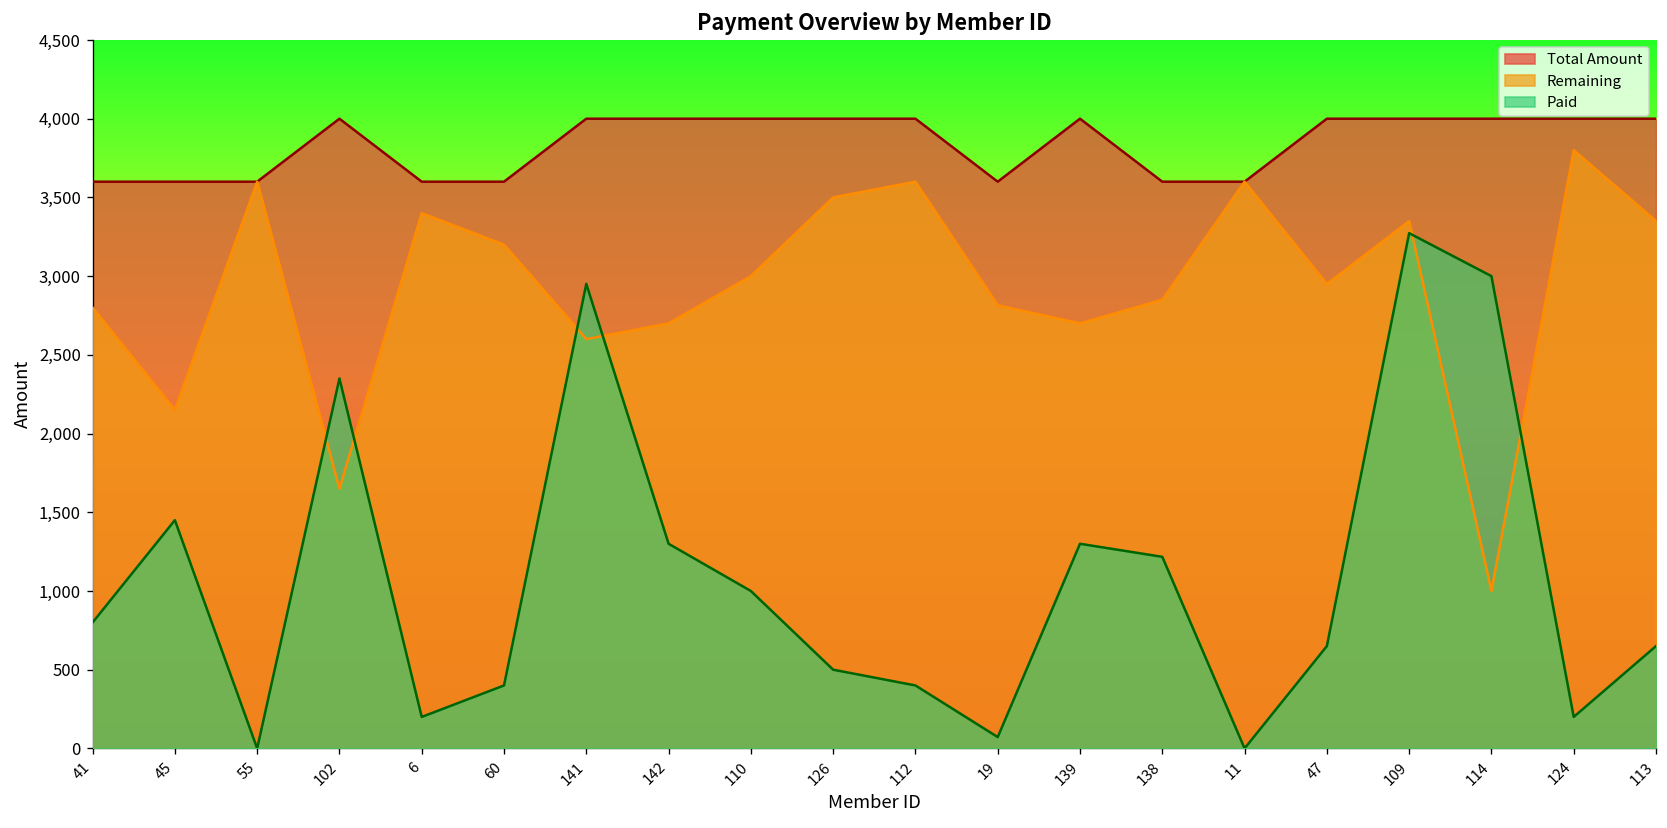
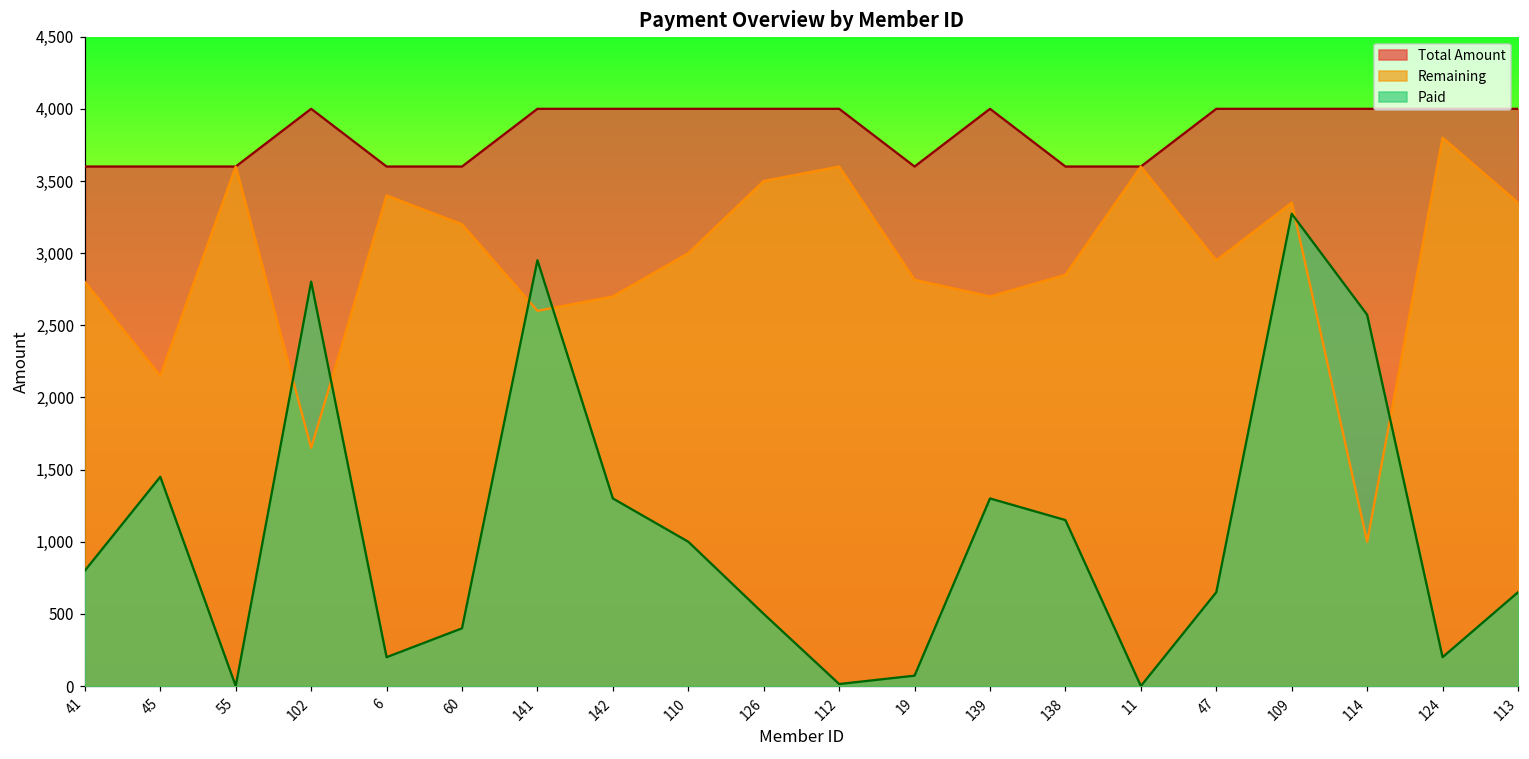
  {
    "Total Amount": {
      "41": "3,600",
      "45": "3,600",
      "102": "4,000",
      "6": "3,600",
      "60": "3,600",
      "141": "4,000",
      "142": "4,000",
      "110": "4,000",
      "126": "4,000",
      "112": "4,000",
      "19": "3,600",
      "139": "4,000",
      "138": "3,600",
      "47": "4,000",
      "109": "4,000",
      "114": "4,000",
      "113": "4,000"
    },
    "Remaining": {
      "41": "2,800",
      "45": "2,150",
      "102": "1,650",
      "6": "3,400",
      "60": "3,200",
      "141": "2,600",
      "142": "2,700",
      "110": "3,000",
      "126": "3,500",
      "112": "3,600",
      "19": "2,820",
      "139": "2,700",
      "138": "2,850",
      "47": "2,950",
      "109": "3,350",
      "114": "1,000",
      "124": "3,800",
      "113": "3,350"
    },
    "Paid": {
      "41": "800",
      "45": "1,450",
      "55": "0",
-     "102": "2,350",
+     "102": "2,800",
      "6": "200",
      "60": "400",
      "141": "2,950",
      "142": "1,300",
      "110": "1,000",
      "126": "500",
-     "112": "400",
+     "112": "10",
      "19": "70",
      "139": "1,300",
-     "138": "1,220",
+     "138": "1,150",
      "11": "0",
      "47": "650",
      "109": "3,270",
-     "114": "3,000",
+     "114": "2,570",
      "124": "200",
      "113": "650"
    }
  }
